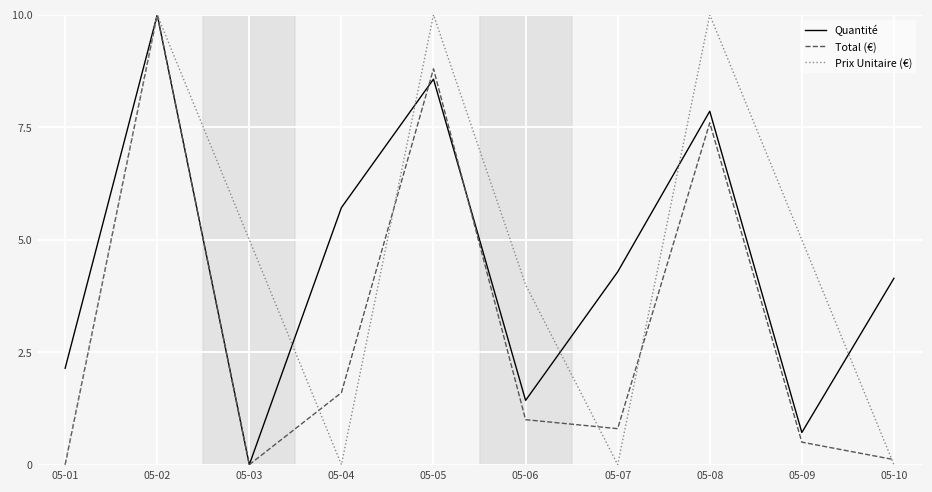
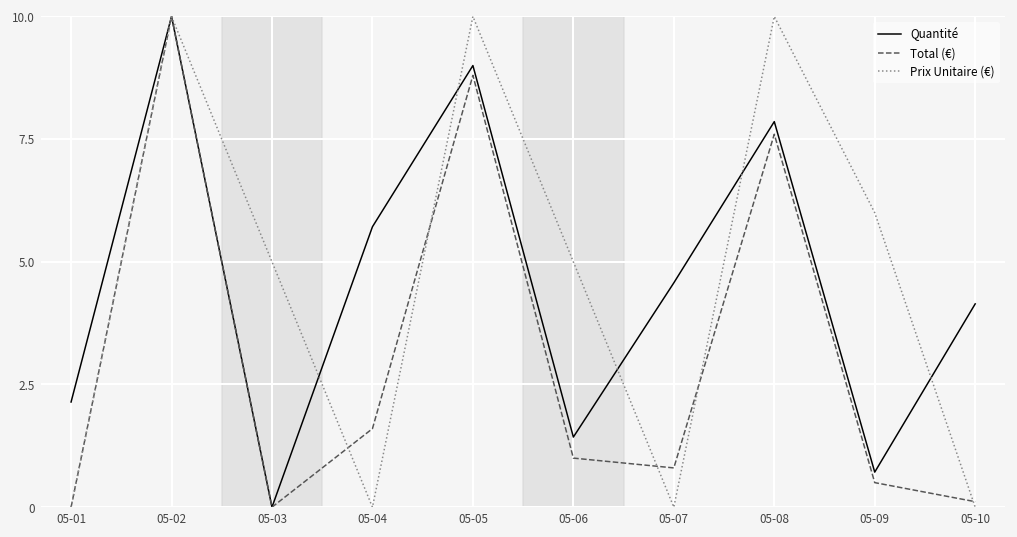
  {
    "Quantité": {
      "05-01": 2.1,
      "05-04": 5.7,
-     "05-05": 8.6,
+     "05-05": 9.0,
      "05-06": 1.4,
-     "05-07": 4.3,
+     "05-07": 4.6,
      "05-08": 7.9,
      "05-09": 0.7,
      "05-10": 4.1
    },
    "Total (€)": {
      "05-04": 1.6,
      "05-05": 8.8,
      "05-06": 1.0,
      "05-07": 0.8,
      "05-08": 7.6,
      "05-09": 0.5,
      "05-10": 0.1
    },
    "Prix Unitaire (€)": {
      "05-03": 5.0,
      "05-04": 0.0,
      "05-05": 10.0,
-     "05-06": 4.0,
+     "05-06": 5.0,
      "05-07": 0.0,
      "05-08": 10.0,
-     "05-09": 5.0,
+     "05-09": 6.0,
      "05-10": 0.0
    }
  }
